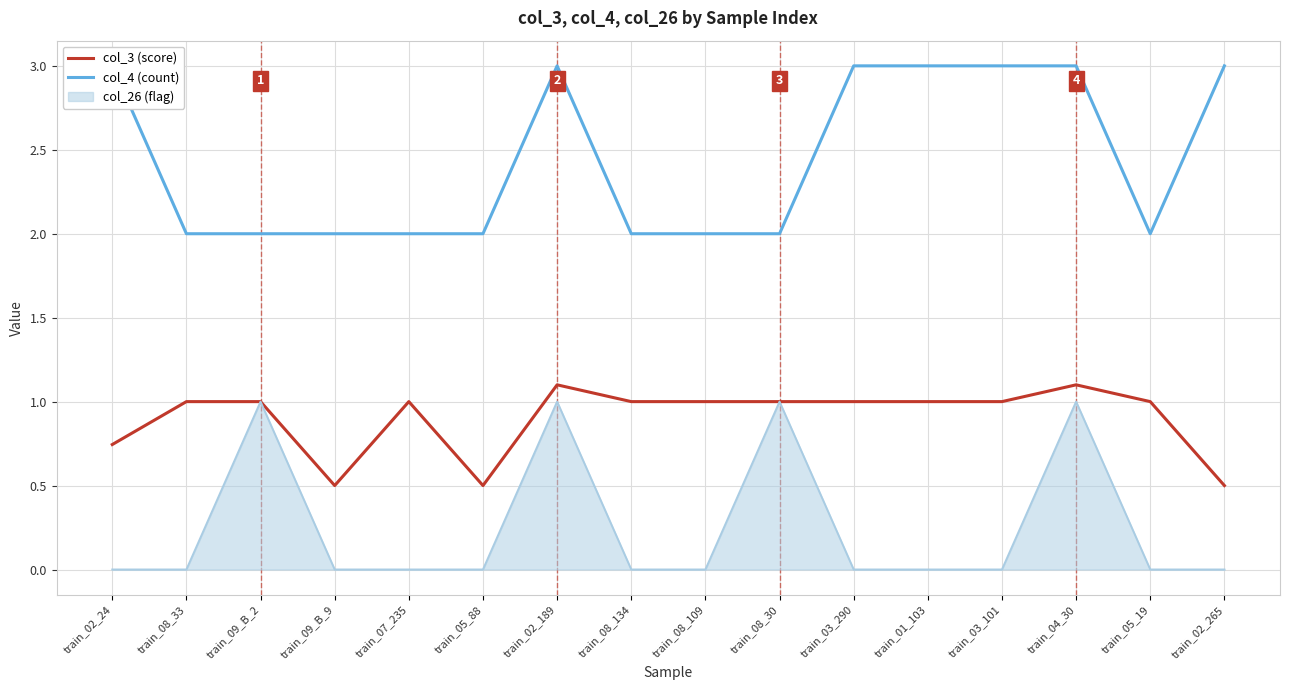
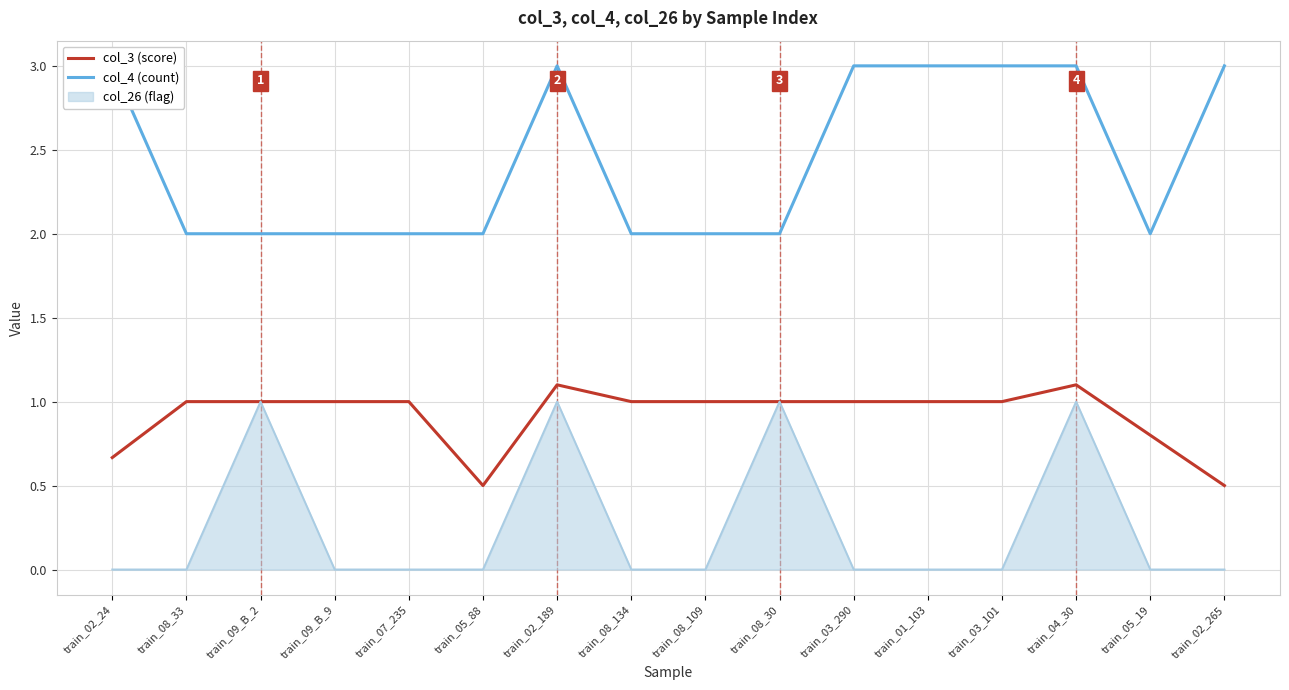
  {
    "col_3 (score)": {
-     "train_02_24": 0.74,
+     "train_02_24": 0.67,
      "train_08_33": 1.00,
-     "train_09_B_9": 0.5,
+     "train_09_B_9": 1.0,
      "train_07_235": 1.00,
      "train_05_88": 0.50,
      "train_02_189": 1.10,
      "train_08_134": 1.00,
      "train_08_109": 1.00,
      "train_03_290": 1.00,
      "train_01_103": 1.00,
      "train_03_101": 1.00,
      "train_04_30": 1.10,
-     "train_05_19": 1.0,
+     "train_05_19": 0.8,
      "train_02_265": 0.50
    },
    "col_4 (count)": {
      "train_08_33": 2.00,
      "train_09_B_2": 2.00,
      "train_09_B_9": 2.00,
      "train_07_235": 2.00,
      "train_05_88": 2.00,
      "train_08_134": 2.00,
      "train_08_109": 2.00,
      "train_08_30": 2.00,
      "train_03_290": 3.00,
      "train_01_103": 3.00,
      "train_03_101": 3.00,
      "train_05_19": 2.00,
      "train_02_265": 3.00
    },
    "col_26 (flag)": {
      "train_02_24": 0.00,
      "train_08_33": 0.00,
      "train_09_B_9": 0.00,
      "train_07_235": 0.00,
      "train_05_88": 0.00,
      "train_02_189": 1.00,
      "train_08_134": 0.00,
      "train_08_109": 0.00,
      "train_03_290": 0.00,
      "train_01_103": 0.00,
      "train_03_101": 0.00,
      "train_04_30": 1.00,
      "train_05_19": 0.00,
      "train_02_265": 0.00
    }
  }
